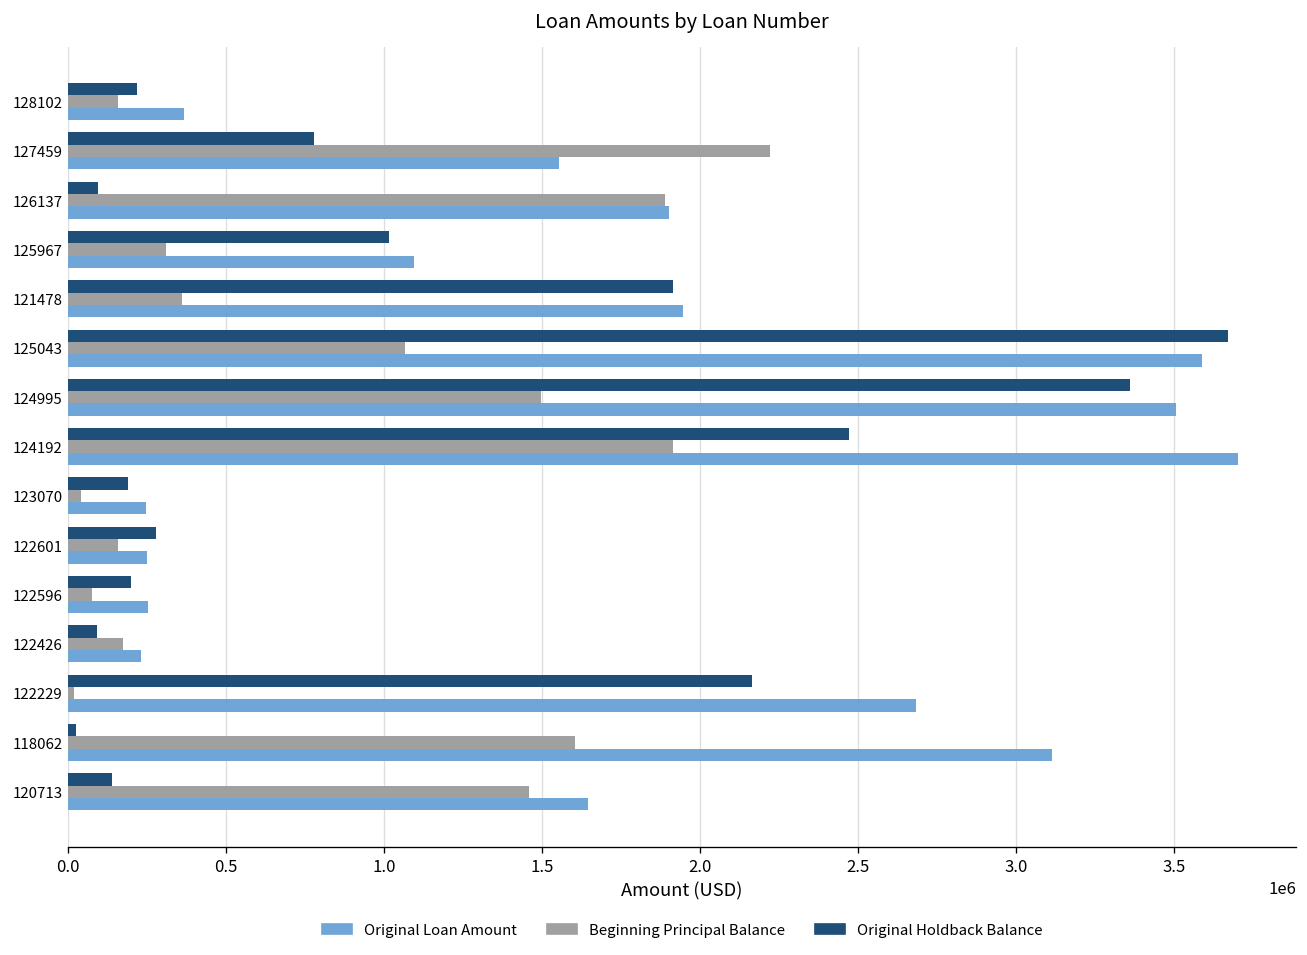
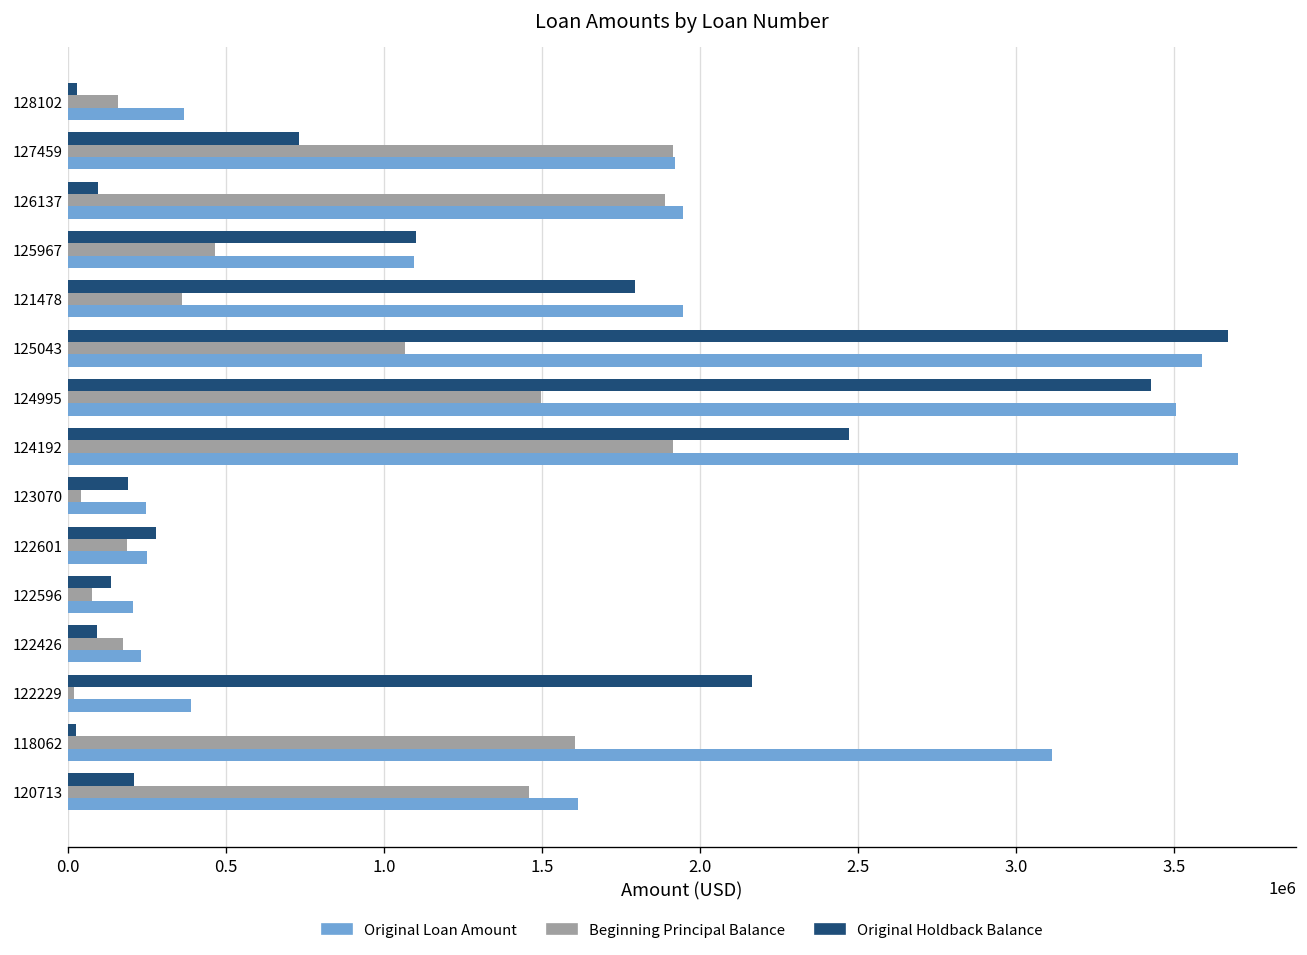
  {
    "Original Loan Amount": {
      "128102": 370000,
-     "127459": 1550000,
-     "126137": 1900000,
+     "127459": 1920000,
+     "126137": 1950000,
      "125967": 1100000,
      "121478": 1950000,
      "125043": 3590000,
      "124995": 3510000,
      "124192": 3700000,
      "123070": 250000,
      "122601": 250000,
-     "122596": 250000,
+     "122596": 200000,
      "122426": 230000,
-     "122229": 2680000,
+     "122229": 390000,
      "118062": 3110000,
-     "120713": 1650000
+     "120713": 1610000
    },
    "Beginning Principal Balance": {
      "128102": 160000,
-     "127459": 2220000,
+     "127459": 1910000,
      "126137": 1890000,
-     "125967": 310000,
+     "125967": 470000,
      "121478": 360000,
      "125043": 1070000,
      "124995": 1500000,
      "124192": 1910000,
      "123070": 40000,
-     "122601": 160000,
+     "122601": 190000,
      "122596": 80000,
      "122426": 170000,
      "122229": 20000,
      "118062": 1600000,
      "120713": 1460000
    },
    "Original Holdback Balance": {
-     "128102": 220000,
-     "127459": 780000,
+     "128102": 30000,
+     "127459": 730000,
      "126137": 90000,
-     "125967": 1020000,
-     "121478": 1920000,
+     "125967": 1100000,
+     "121478": 1790000,
      "125043": 3670000,
-     "124995": 3360000,
+     "124995": 3430000,
      "124192": 2470000,
      "123070": 190000,
      "122601": 280000,
-     "122596": 200000,
+     "122596": 140000,
      "122426": 90000,
      "122229": 2160000,
      "118062": 20000,
-     "120713": 140000
+     "120713": 210000
    }
  }
